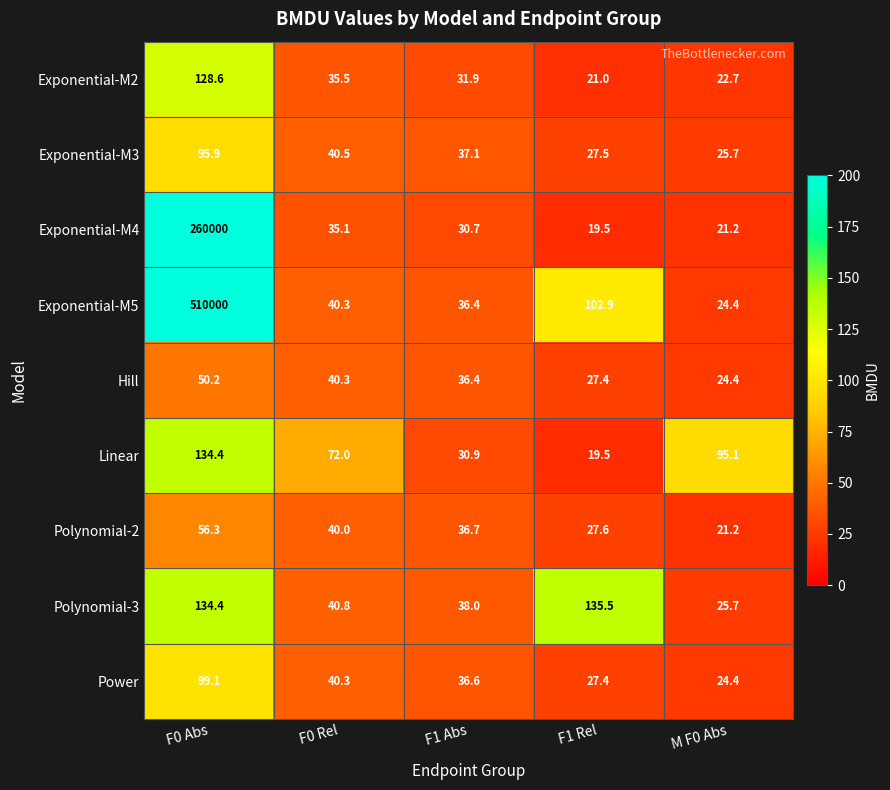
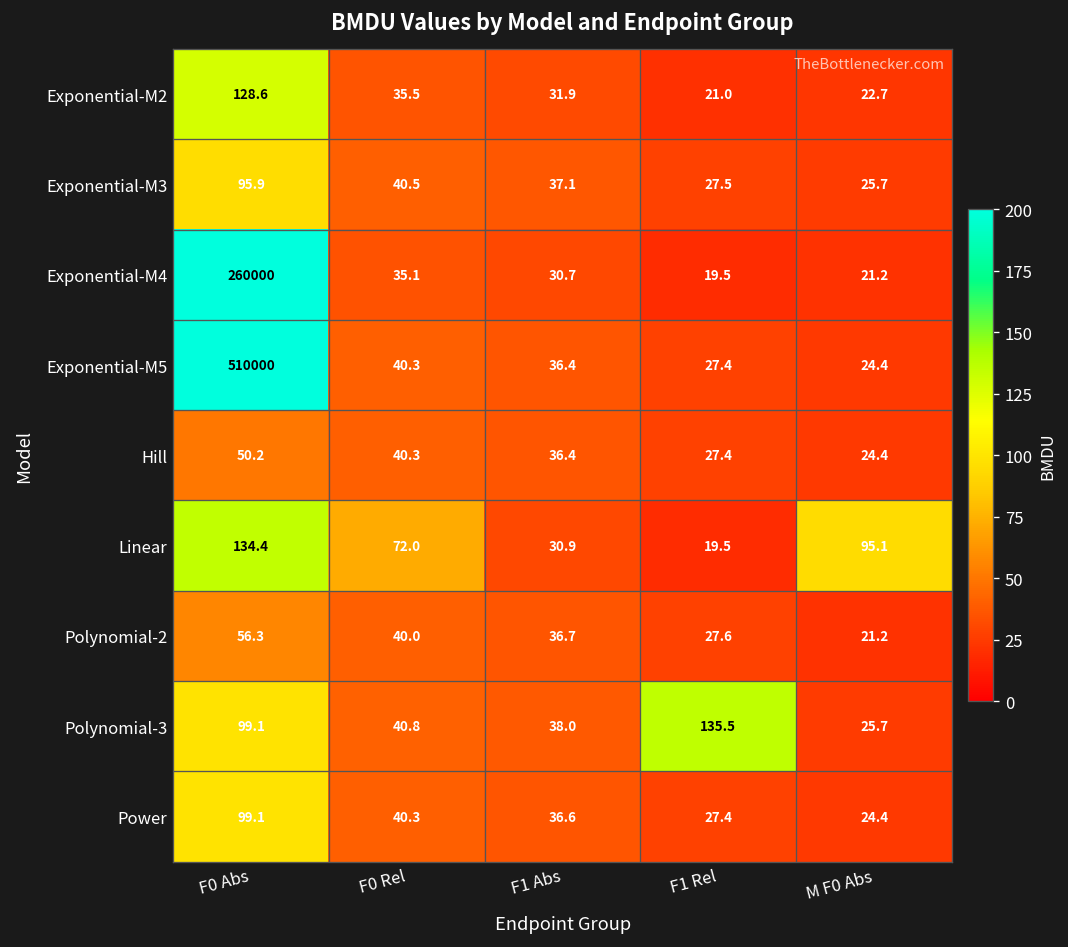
  {
    "Exponential-M2": {
      "F0 Abs": 128.6,
      "F0 Rel": 35.5,
      "F1 Abs": 31.9,
      "F1 Rel": 21.0
    },
    "Exponential-M3": {
      "F0 Abs": 95.9,
      "F0 Rel": 40.5,
      "F1 Abs": 37.1,
      "F1 Rel": 27.5,
      "M F0 Abs": 25.7
    },
    "Exponential-M4": {
      "F0 Abs": 260000,
      "F0 Rel": 35.1,
      "F1 Abs": 30.7,
      "F1 Rel": 19.5,
      "M F0 Abs": 21.2
    },
    "Exponential-M5": {
      "F0 Abs": 510000,
      "F0 Rel": 40.3,
      "F1 Abs": 36.4,
-     "F1 Rel": 102.9,
+     "F1 Rel": 27.4,
      "M F0 Abs": 24.4
    },
    "Hill": {
      "F0 Abs": 50.2,
      "F0 Rel": 40.3,
      "F1 Abs": 36.4,
      "F1 Rel": 27.4,
      "M F0 Abs": 24.4
    },
    "Linear": {
      "F0 Abs": 134.4,
      "F0 Rel": 72.0,
      "F1 Abs": 30.9,
      "F1 Rel": 19.5,
      "M F0 Abs": 95.1
    },
    "Polynomial-2": {
      "F0 Abs": 56.3,
      "F0 Rel": 40.0,
      "F1 Abs": 36.7,
      "F1 Rel": 27.6,
      "M F0 Abs": 21.2
    },
    "Polynomial-3": {
-     "F0 Abs": 134.4,
+     "F0 Abs": 99.1,
      "F0 Rel": 40.8,
      "F1 Abs": 38.0,
      "F1 Rel": 135.5,
      "M F0 Abs": 25.7
    },
    "Power": {
      "F0 Abs": 99.1,
      "F0 Rel": 40.3,
      "F1 Abs": 36.6,
      "F1 Rel": 27.4,
      "M F0 Abs": 24.4
    }
  }
